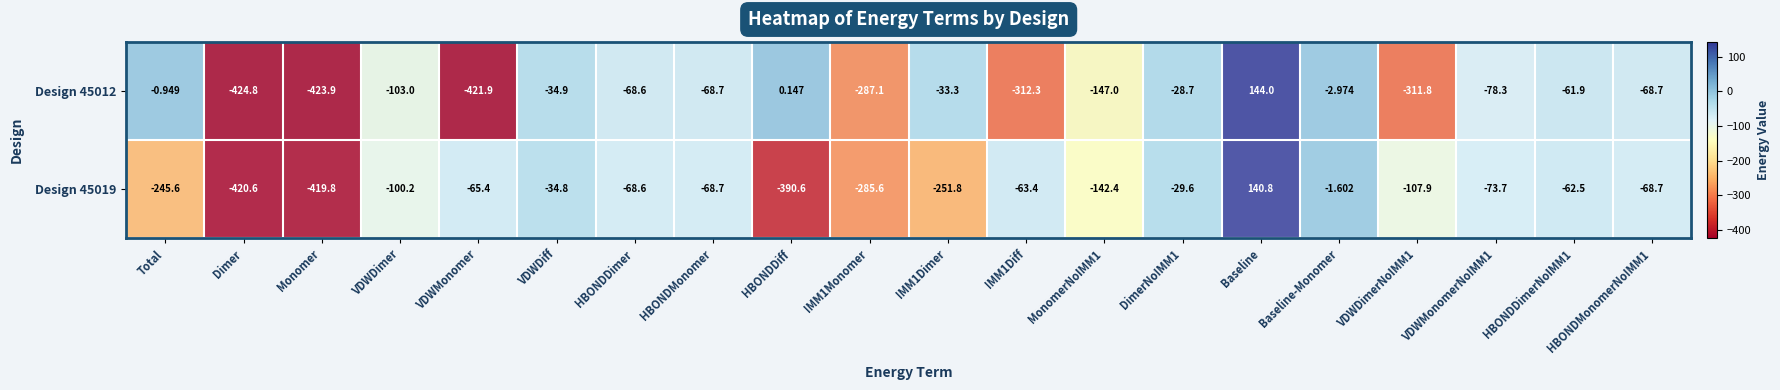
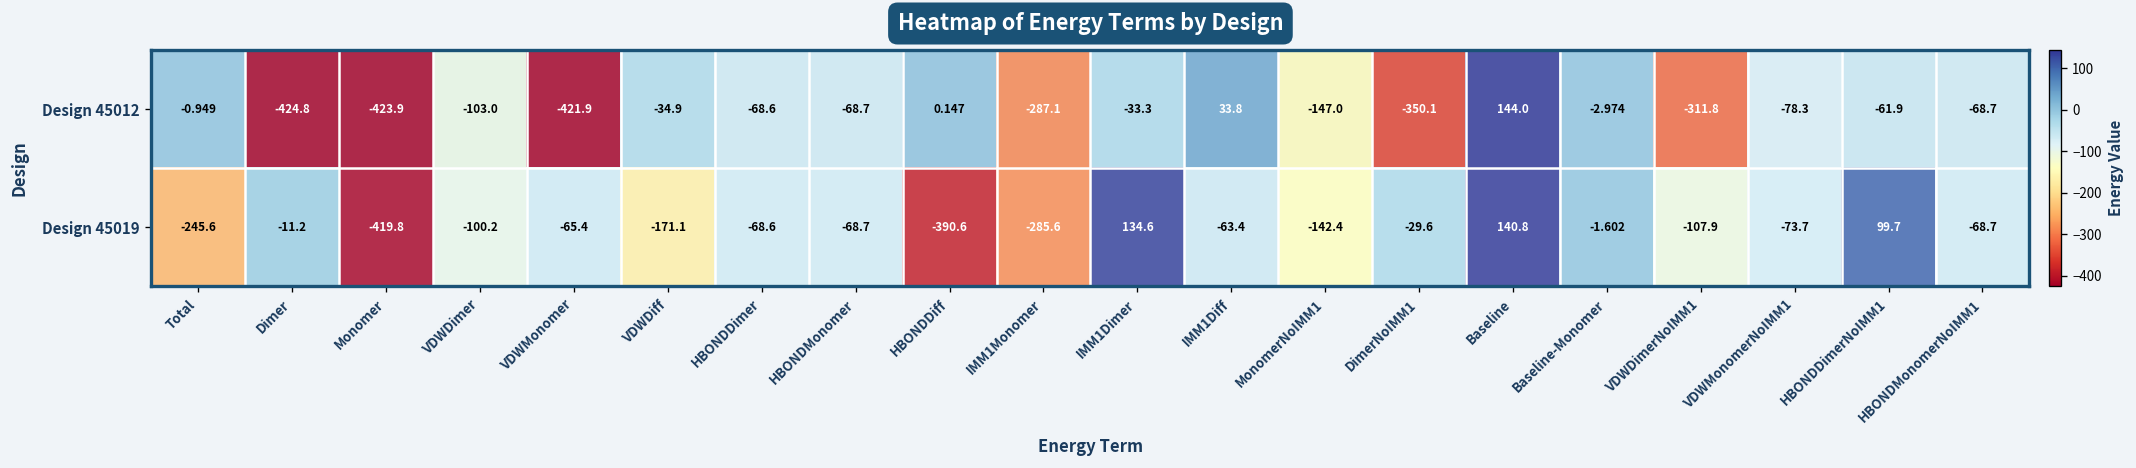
  {
    "Design 45012": {
      "Total": -0.949,
      "Dimer": -424.8,
      "Monomer": -423.9,
      "VDWDimer": -103.0,
      "VDWMonomer": -421.9,
      "VDWDiff": -34.9,
      "HBONDDimer": -68.6,
      "HBONDMonomer": -68.7,
      "HBONDDiff": 0.147,
      "IMM1Monomer": -287.1,
      "IMM1Dimer": -33.3,
-     "IMM1Diff": -312.3,
+     "IMM1Diff": 33.8,
      "MonomerNoIMM1": -147.0,
-     "DimerNoIMM1": -28.7,
+     "DimerNoIMM1": -350.1,
      "Baseline": 144.0,
      "Baseline-Monomer": -2.974,
      "VDWDimerNoIMM1": -311.8,
      "VDWMonomerNoIMM1": -78.3,
      "HBONDDimerNoIMM1": -61.9,
      "HBONDMonomerNoIMM1": -68.7
    },
    "Design 45019": {
      "Total": -245.6,
-     "Dimer": -420.6,
+     "Dimer": -11.2,
      "Monomer": -419.8,
      "VDWDimer": -100.2,
      "VDWMonomer": -65.4,
-     "VDWDiff": -34.8,
+     "VDWDiff": -171.1,
      "HBONDDimer": -68.6,
      "HBONDMonomer": -68.7,
      "HBONDDiff": -390.6,
      "IMM1Monomer": -285.6,
-     "IMM1Dimer": -251.8,
+     "IMM1Dimer": 134.6,
      "IMM1Diff": -63.4,
      "MonomerNoIMM1": -142.4,
      "DimerNoIMM1": -29.6,
      "Baseline": 140.8,
      "Baseline-Monomer": -1.602,
      "VDWDimerNoIMM1": -107.9,
      "VDWMonomerNoIMM1": -73.7,
-     "HBONDDimerNoIMM1": -62.5,
+     "HBONDDimerNoIMM1": 99.7,
      "HBONDMonomerNoIMM1": -68.7
    }
  }
